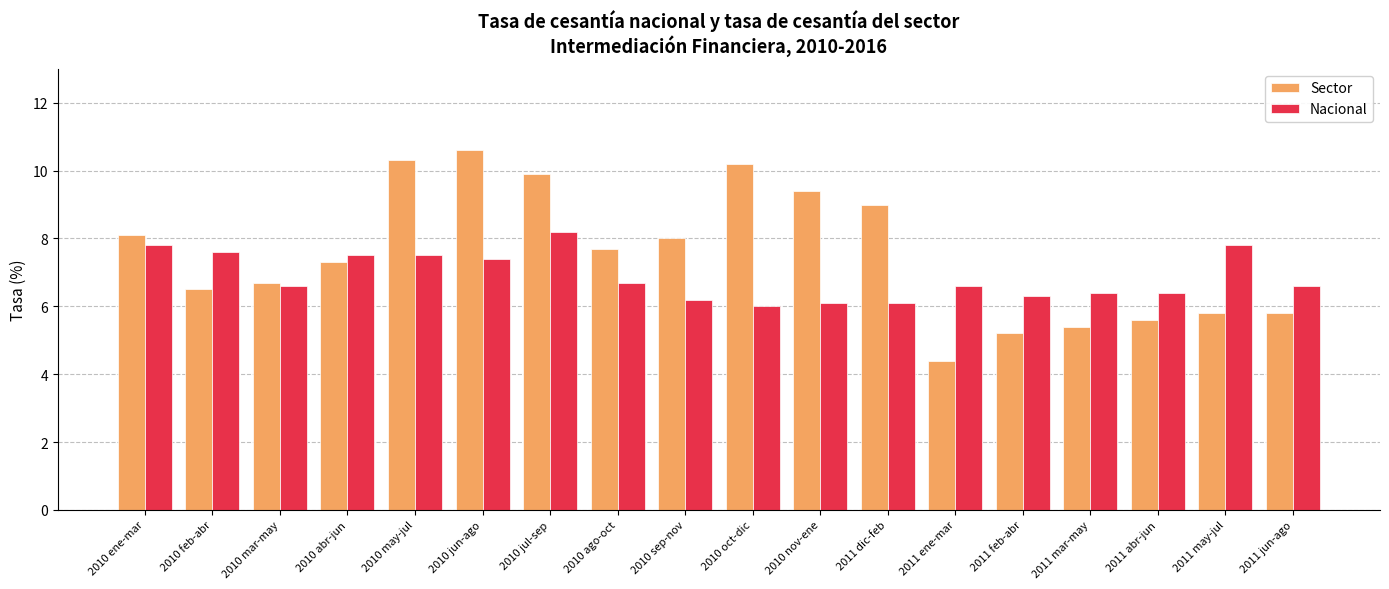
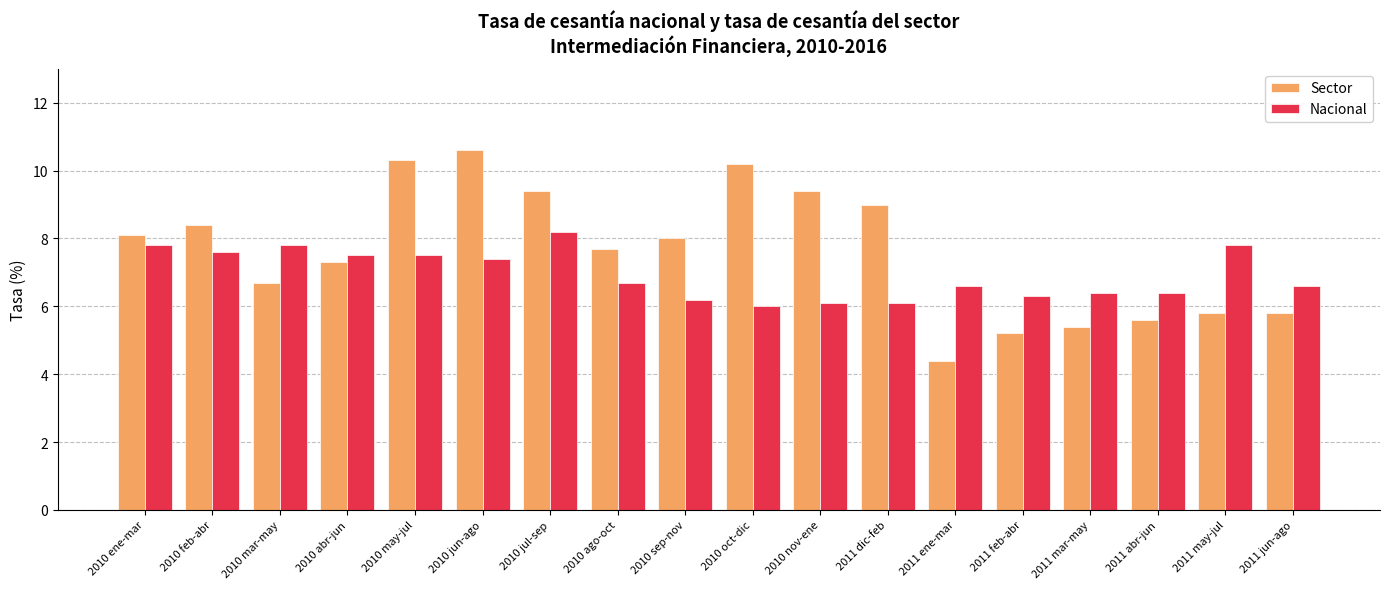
  {
    "Sector": {
      "2010 ene-mar": 8.1,
-     "2010 feb-abr": 6.5,
+     "2010 feb-abr": 8.4,
      "2010 mar-may": 6.7,
      "2010 abr-jun": 7.3,
      "2010 may-jul": 10.3,
      "2010 jun-ago": 10.6,
-     "2010 jul-sep": 9.9,
+     "2010 jul-sep": 9.4,
      "2010 ago-oct": 7.7,
      "2010 sep-nov": 8.0,
      "2010 oct-dic": 10.2,
      "2010 nov-ene": 9.4,
      "2011 dic-feb": 9.0,
      "2011 ene-mar": 4.4,
      "2011 feb-abr": 5.2,
      "2011 mar-may": 5.4,
      "2011 abr-jun": 5.6,
      "2011 may-jul": 5.8,
      "2011 jun-ago": 5.8
    },
    "Nacional": {
      "2010 ene-mar": 7.8,
      "2010 feb-abr": 7.6,
-     "2010 mar-may": 6.6,
+     "2010 mar-may": 7.8,
      "2010 abr-jun": 7.5,
      "2010 may-jul": 7.5,
      "2010 jun-ago": 7.4,
      "2010 jul-sep": 8.2,
      "2010 ago-oct": 6.7,
      "2010 sep-nov": 6.2,
      "2010 oct-dic": 6.0,
      "2010 nov-ene": 6.1,
      "2011 dic-feb": 6.1,
      "2011 ene-mar": 6.6,
      "2011 feb-abr": 6.3,
      "2011 mar-may": 6.4,
      "2011 abr-jun": 6.4,
      "2011 may-jul": 7.8,
      "2011 jun-ago": 6.6
    }
  }
